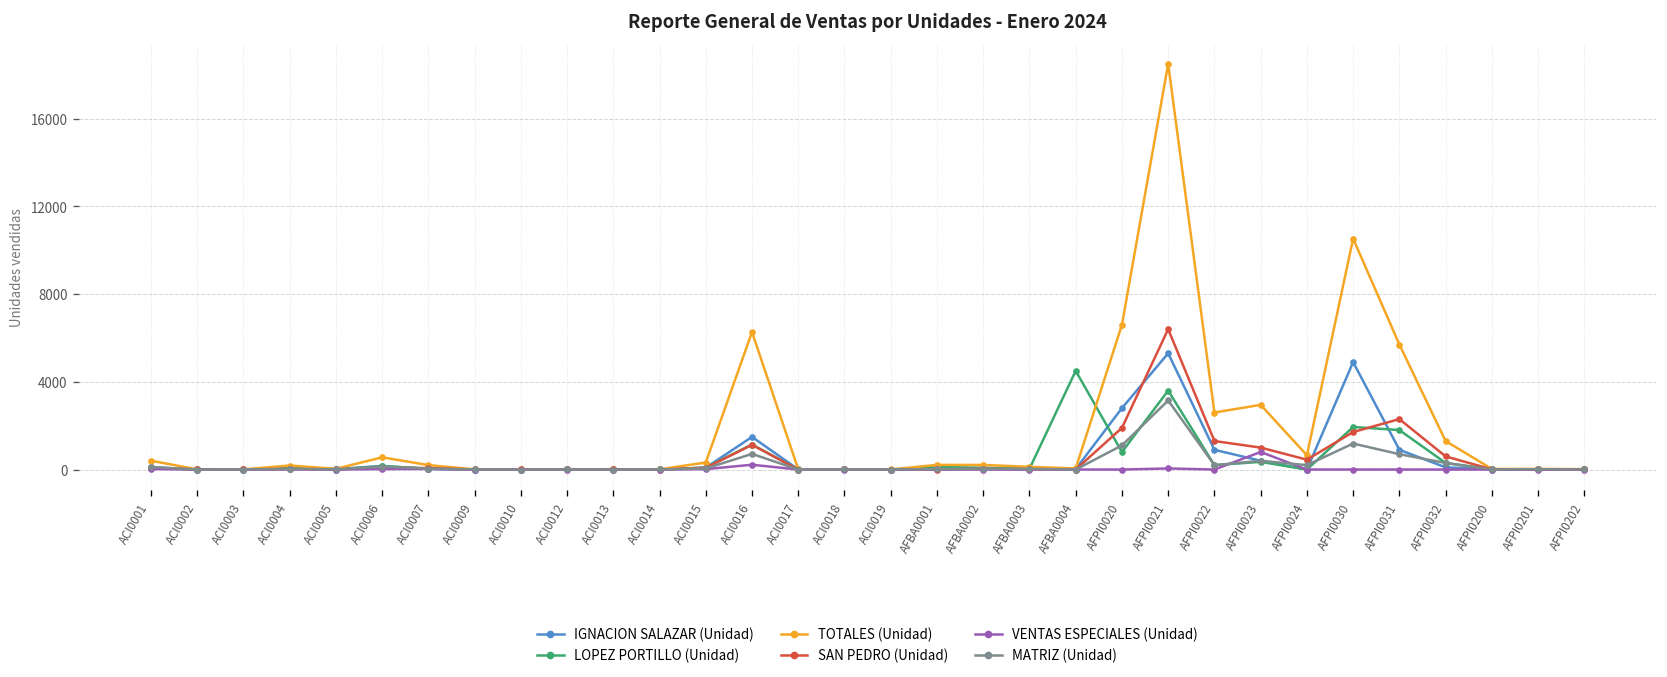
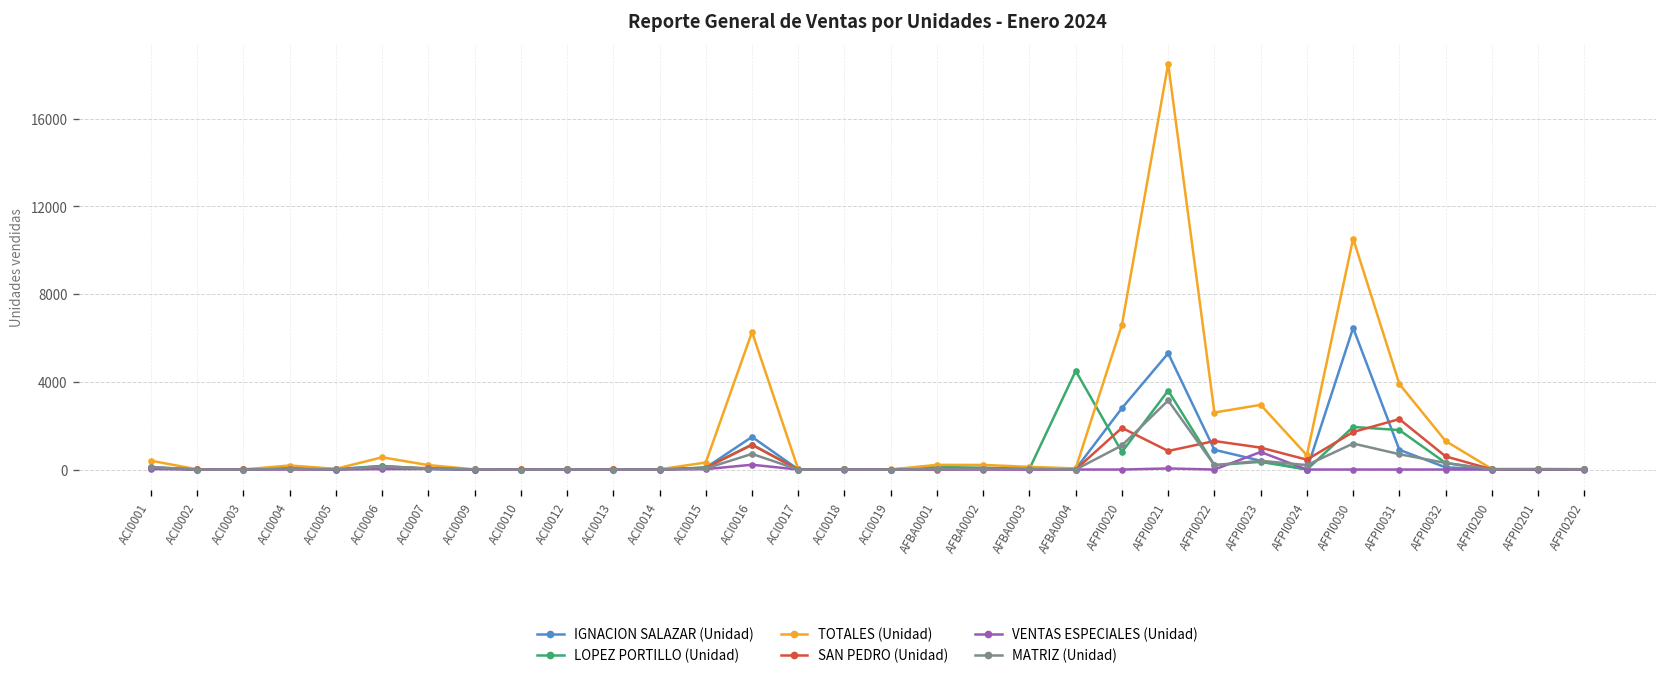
  {
    "IGNACION SALAZAR (Unidad)": {
      "ACI0016": 1500,
      "AFPI0020": 2800,
      "AFPI0021": 5300,
      "AFPI0022": 900,
-     "AFPI0030": 4900,
+     "AFPI0030": 6500,
      "AFPI0031": 900
    },
    "LOPEZ PORTILLO (Unidad)": {
      "AFBA0004": 4500,
      "AFPI0020": 800,
      "AFPI0021": 3600,
      "AFPI0030": 1900,
      "AFPI0031": 1800
    },
    "TOTALES (Unidad)": {
      "ACI0001": 400,
      "ACI0006": 600,
      "ACI0015": 300,
      "ACI0016": 6300,
      "AFPI0020": 6600,
      "AFPI0021": 18500,
      "AFPI0022": 2600,
      "AFPI0023": 3000,
      "AFPI0024": 700,
      "AFPI0030": 10500,
-     "AFPI0031": 5700,
+     "AFPI0031": 3900,
      "AFPI0032": 1300
    },
    "SAN PEDRO (Unidad)": {
      "AFPI0020": 1900,
-     "AFPI0021": 6400,
+     "AFPI0021": 800,
      "AFPI0022": 1300,
      "AFPI0023": 1000,
      "AFPI0024": 500,
      "AFPI0030": 1700,
      "AFPI0031": 2300,
      "AFPI0032": 600
    },
    "VENTAS ESPECIALES (Unidad)": {
      "ACI0016": 200,
      "AFPI0020": 0,
      "AFPI0021": 100,
      "AFPI0022": 0,
      "AFPI0023": 800,
      "AFPI0030": 0,
      "AFPI0031": 0
    },
    "MATRIZ (Unidad)": {
      "ACI0016": 700,
      "AFPI0020": 1100,
      "AFPI0021": 3200,
      "AFPI0024": 200,
      "AFPI0030": 1200,
      "AFPI0031": 700
    }
  }
